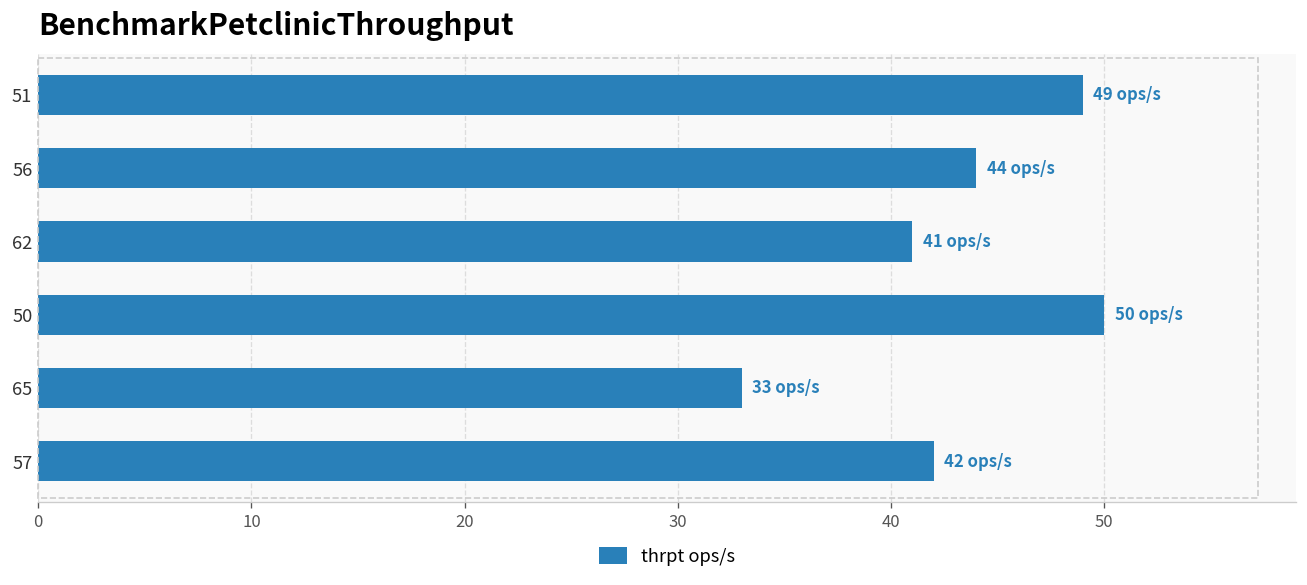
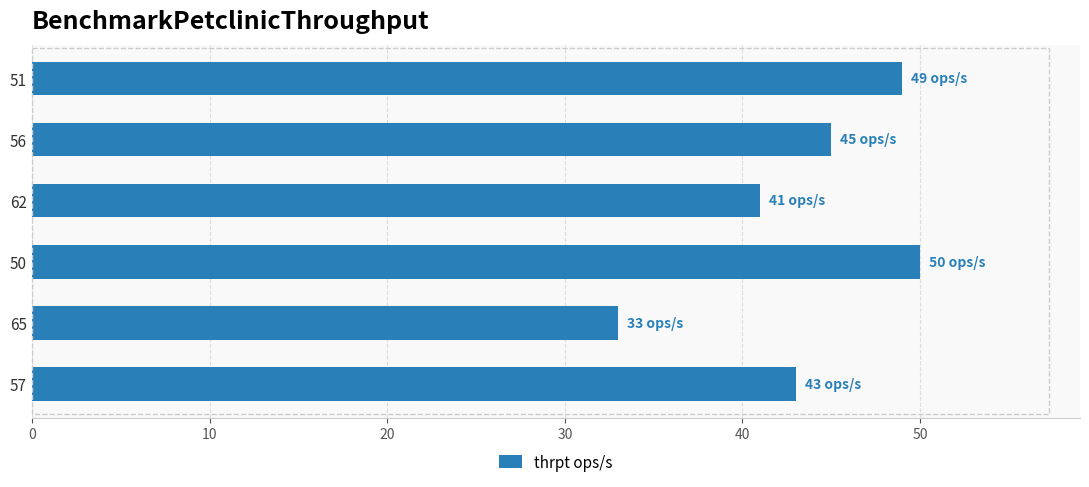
  {
    "51": 49,
-   "56": 44,
+   "56": 45,
    "62": 41,
    "50": 50,
    "65": 33,
-   "57": 42
+   "57": 43
  }
